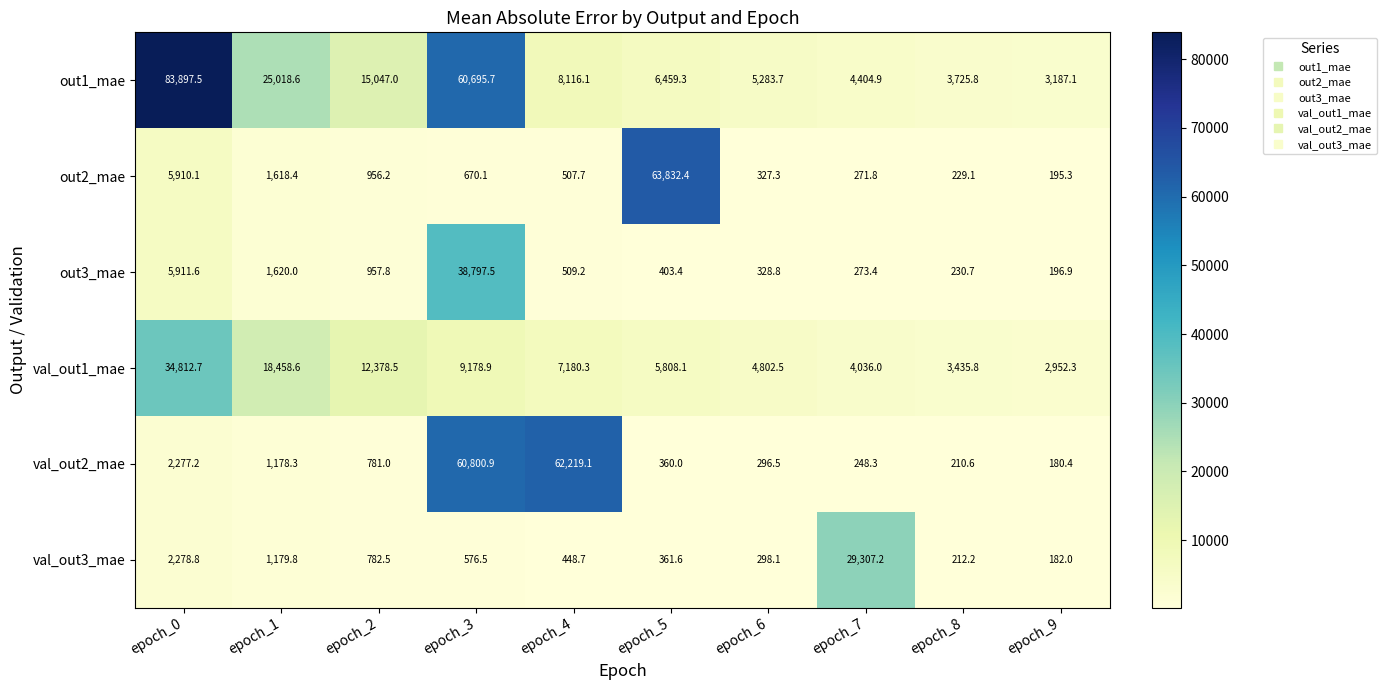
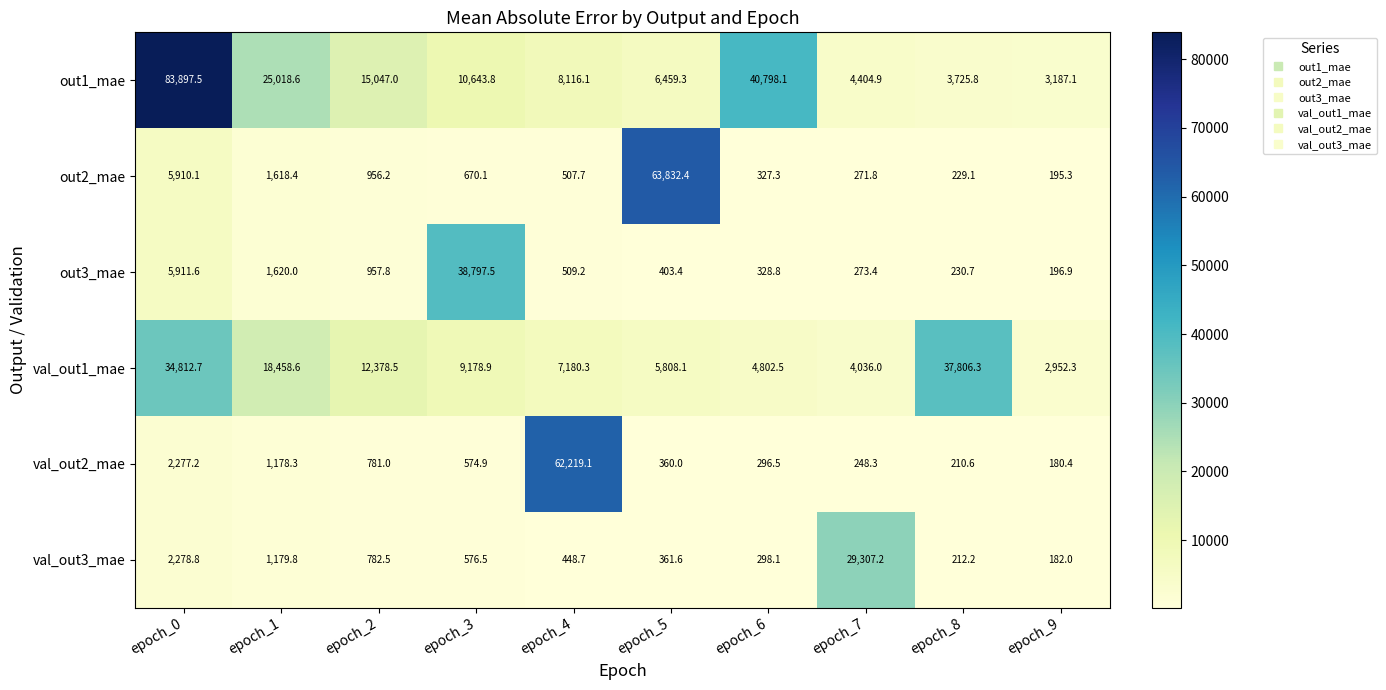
  {
    "out1_mae": {
      "epoch_0": "83,897.5",
      "epoch_1": "25,018.6",
      "epoch_2": "15,047.0",
-     "epoch_3": "60,695.7",
+     "epoch_3": "10,643.8",
      "epoch_4": "8,116.1",
      "epoch_5": "6,459.3",
-     "epoch_6": "5,283.7",
+     "epoch_6": "40,798.1",
      "epoch_7": "4,404.9",
      "epoch_8": "3,725.8",
      "epoch_9": "3,187.1"
    },
    "out2_mae": {
      "epoch_0": "5,910.1",
      "epoch_1": "1,618.4",
      "epoch_2": "956.2",
      "epoch_3": "670.1",
      "epoch_4": "507.7",
      "epoch_5": "63,832.4",
      "epoch_6": "327.3",
      "epoch_7": "271.8",
      "epoch_8": "229.1",
      "epoch_9": "195.3"
    },
    "out3_mae": {
      "epoch_0": "5,911.6",
      "epoch_1": "1,620.0",
      "epoch_2": "957.8",
      "epoch_3": "38,797.5",
      "epoch_4": "509.2",
      "epoch_5": "403.4",
      "epoch_6": "328.8",
      "epoch_7": "273.4",
      "epoch_8": "230.7",
      "epoch_9": "196.9"
    },
    "val_out1_mae": {
      "epoch_0": "34,812.7",
      "epoch_1": "18,458.6",
      "epoch_2": "12,378.5",
      "epoch_3": "9,178.9",
      "epoch_4": "7,180.3",
      "epoch_5": "5,808.1",
      "epoch_6": "4,802.5",
      "epoch_7": "4,036.0",
-     "epoch_8": "3,435.8",
+     "epoch_8": "37,806.3",
      "epoch_9": "2,952.3"
    },
    "val_out2_mae": {
      "epoch_0": "2,277.2",
      "epoch_1": "1,178.3",
      "epoch_2": "781.0",
-     "epoch_3": "60,800.9",
+     "epoch_3": "574.9",
      "epoch_4": "62,219.1",
      "epoch_5": "360.0",
      "epoch_6": "296.5",
      "epoch_7": "248.3",
      "epoch_8": "210.6",
      "epoch_9": "180.4"
    },
    "val_out3_mae": {
      "epoch_0": "2,278.8",
      "epoch_1": "1,179.8",
      "epoch_2": "782.5",
      "epoch_3": "576.5",
      "epoch_4": "448.7",
      "epoch_5": "361.6",
      "epoch_6": "298.1",
      "epoch_7": "29,307.2",
      "epoch_8": "212.2",
      "epoch_9": "182.0"
    }
  }
